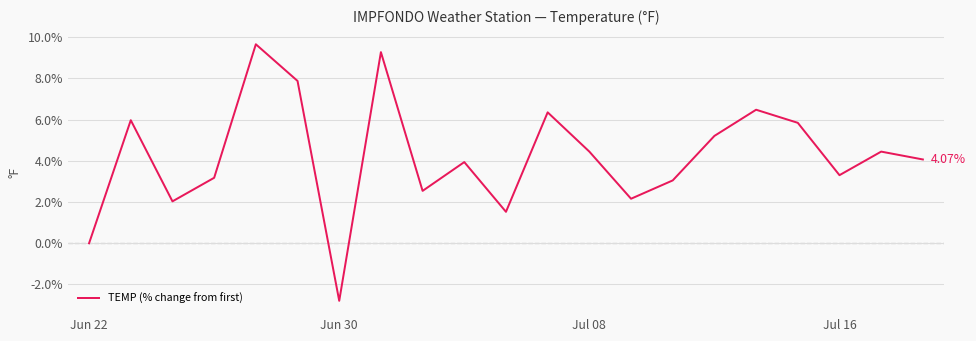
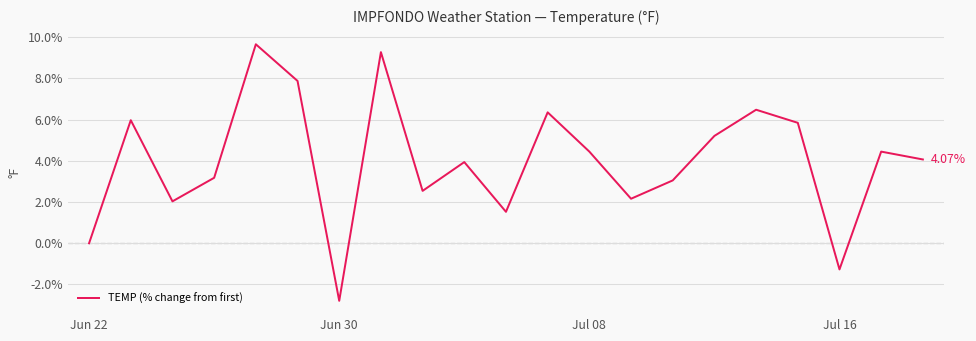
  {
    "Jun 22": "0.0%",
    "Jun 30": "-2.8%",
    "Jul 08": "4.4%",
-   "Jul 16": "3.3%"
+   "Jul 16": "-1.3%"
  }
